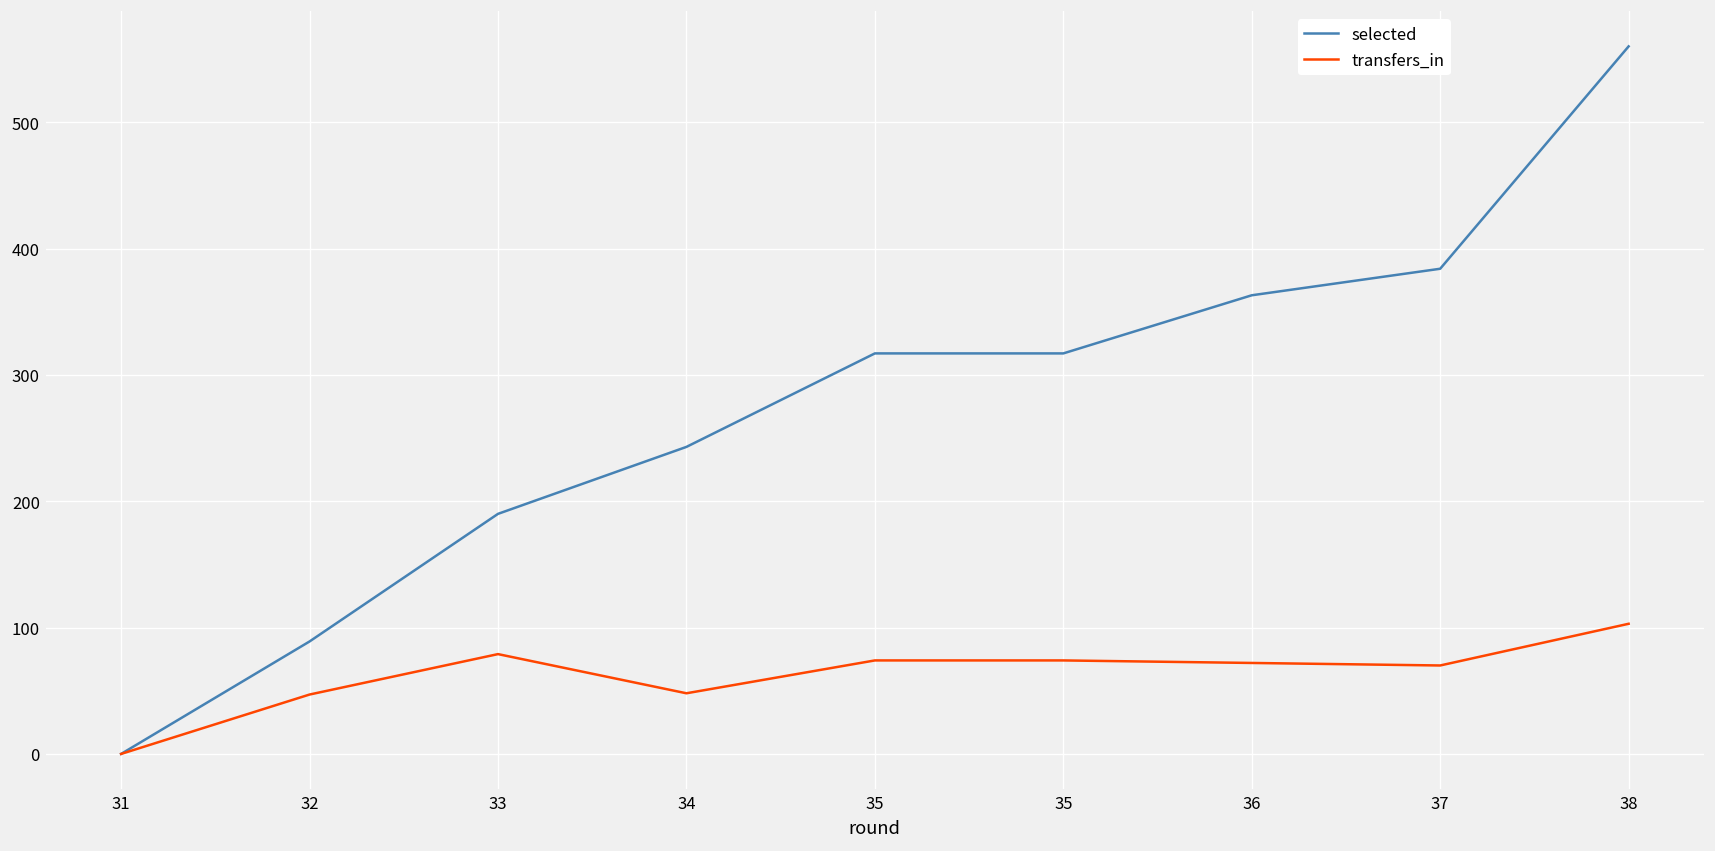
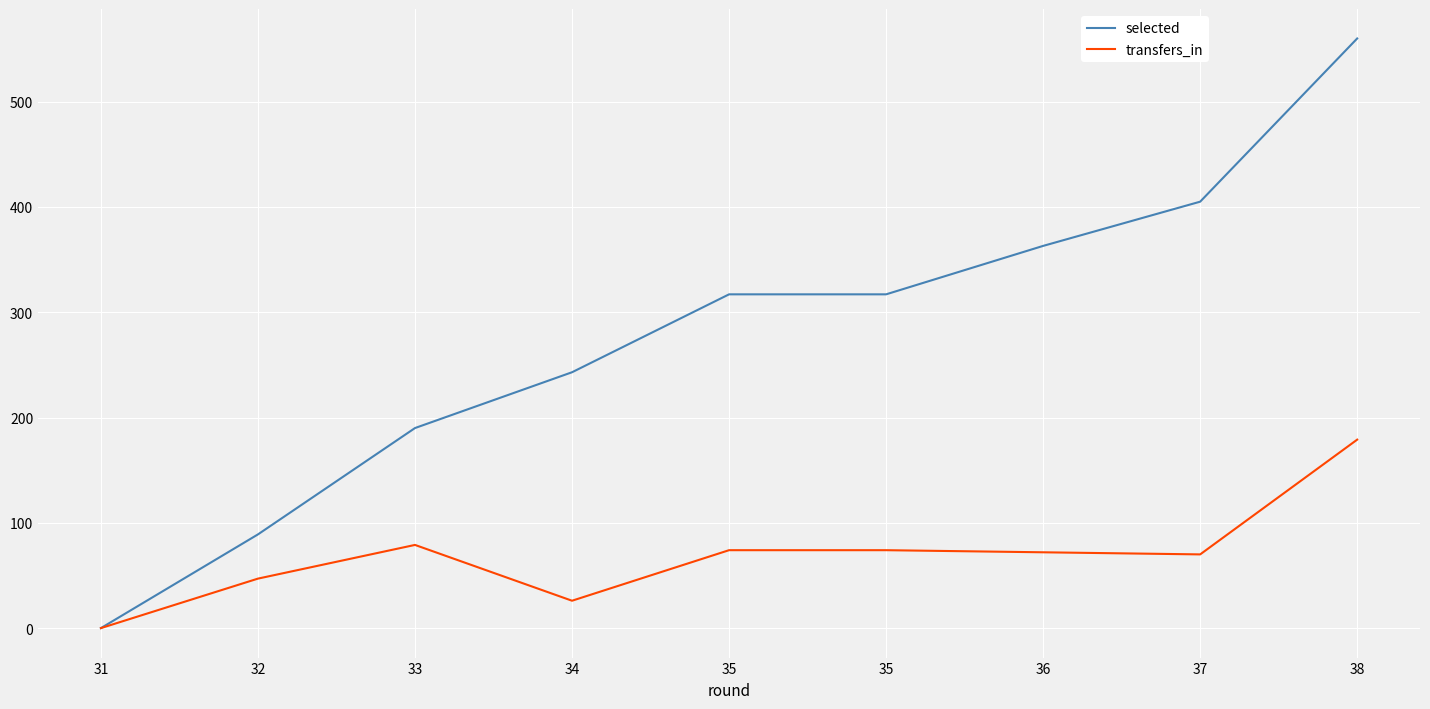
  {
    "selected": {
      "32": 89,
      "33": 190,
      "34": 243,
      "36": 363,
-     "37": 384,
+     "37": 405,
      "38": 560
    },
    "transfers_in": {
      "32": 47,
      "33": 79,
-     "34": 48,
+     "34": 26,
      "36": 72,
      "37": 70,
-     "38": 103
+     "38": 179
    }
  }
